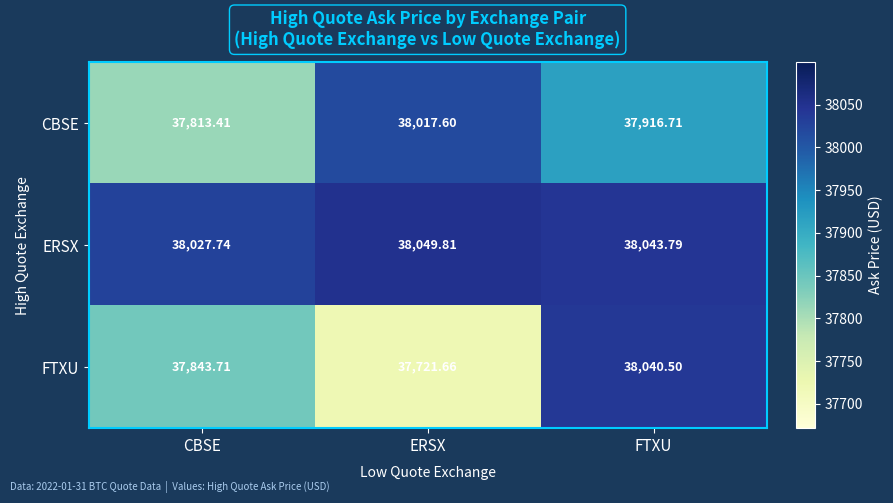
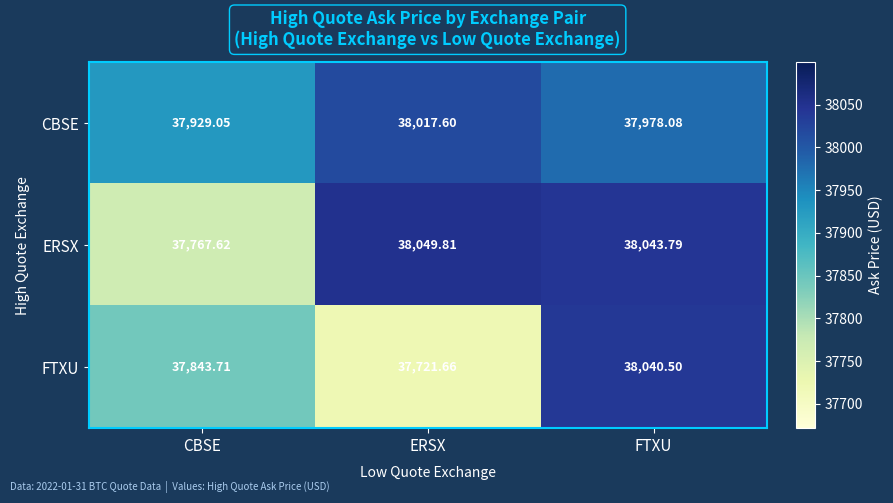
  {
    "CBSE": {
-     "CBSE": "37,813.41",
+     "CBSE": "37,929.05",
      "ERSX": "38,017.60",
-     "FTXU": "37,916.71"
+     "FTXU": "37,978.08"
    },
    "ERSX": {
-     "CBSE": "38,027.74",
+     "CBSE": "37,767.62",
      "ERSX": "38,049.81",
      "FTXU": "38,043.79"
    },
    "FTXU": {
      "CBSE": "37,843.71",
      "ERSX": "37,721.66",
      "FTXU": "38,040.50"
    }
  }
